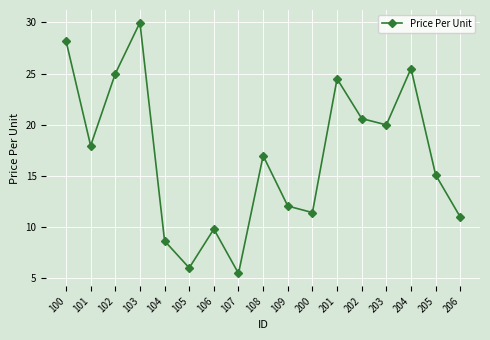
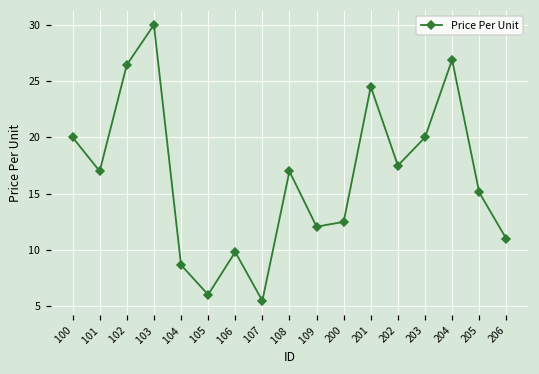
  {
-   "100": 28.2,
-   "101": 18.0,
-   "102": 25.0,
+   "100": 20.0,
+   "101": 17.0,
+   "102": 26.4,
    "103": 30.0,
    "104": 8.7,
    "105": 6.0,
    "106": 9.8,
    "107": 5.5,
    "108": 17.0,
    "109": 12.1,
-   "200": 11.4,
+   "200": 12.5,
    "201": 24.5,
-   "202": 20.6,
+   "202": 17.5,
    "203": 20.0,
-   "204": 25.5,
+   "204": 26.9,
    "205": 15.1,
    "206": 11.0
  }
